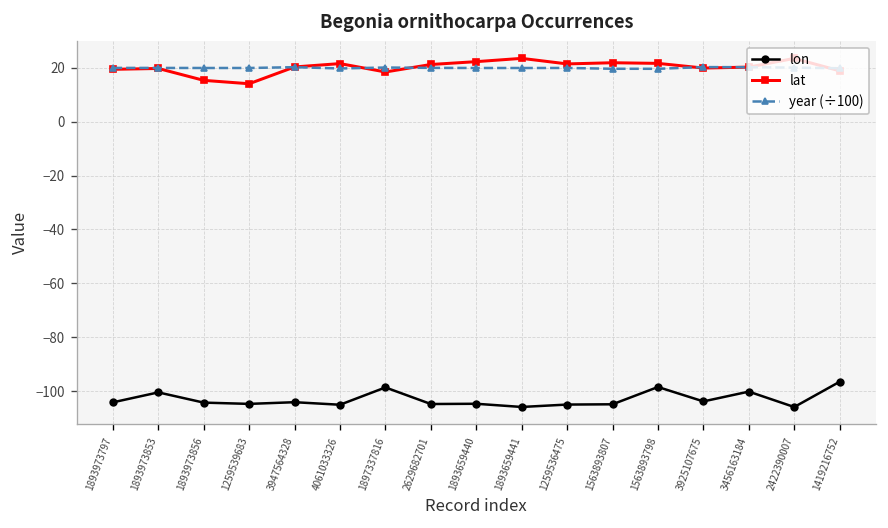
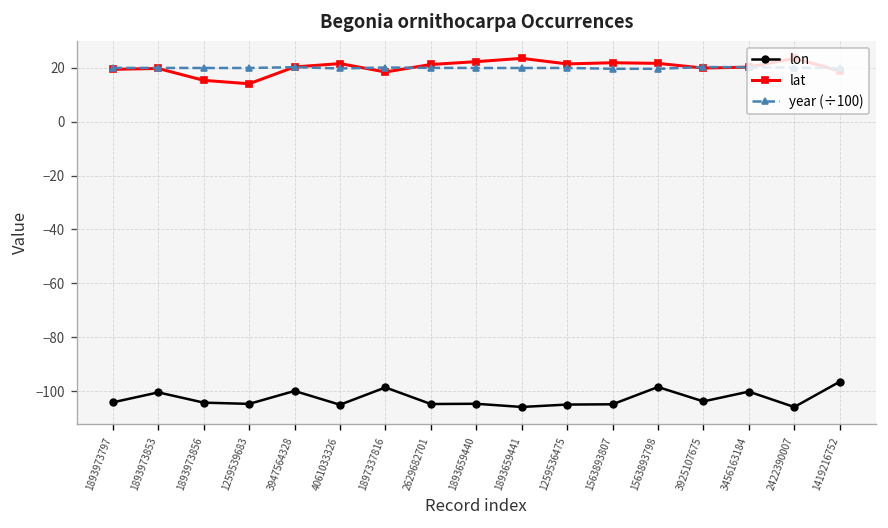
  {
    "lon": {
      "1893973797": -104,
      "1893973853": -100,
      "1893973856": -104,
      "1259539683": -105,
-     "3947564328": -104,
+     "3947564328": -100,
      "4061033326": -105,
      "1897337816": -99,
      "2629682701": -105,
      "1893659440": -105,
      "1893659441": -106,
      "1259536475": -105,
      "1563893807": -105,
      "1563893798": -98,
      "3925107675": -104,
      "3456163184": -100,
      "2422390007": -106,
      "1419216752": -96
    },
    "lat": {
      "1893973856": 15,
      "1259539683": 14,
      "4061033326": 22,
      "1897337816": 18,
      "2629682701": 21,
      "1893659440": 22,
      "1893659441": 23,
      "1259536475": 21,
      "1563893807": 22,
      "1563893798": 22
    },
    "year (÷100)": {
      "1893973856": 20,
      "1259539683": 20,
      "4061033326": 20,
      "1897337816": 20,
      "2629682701": 20,
      "1893659440": 20,
      "1893659441": 20,
      "1259536475": 20,
      "1563893807": 20,
      "1563893798": 20
    }
  }
